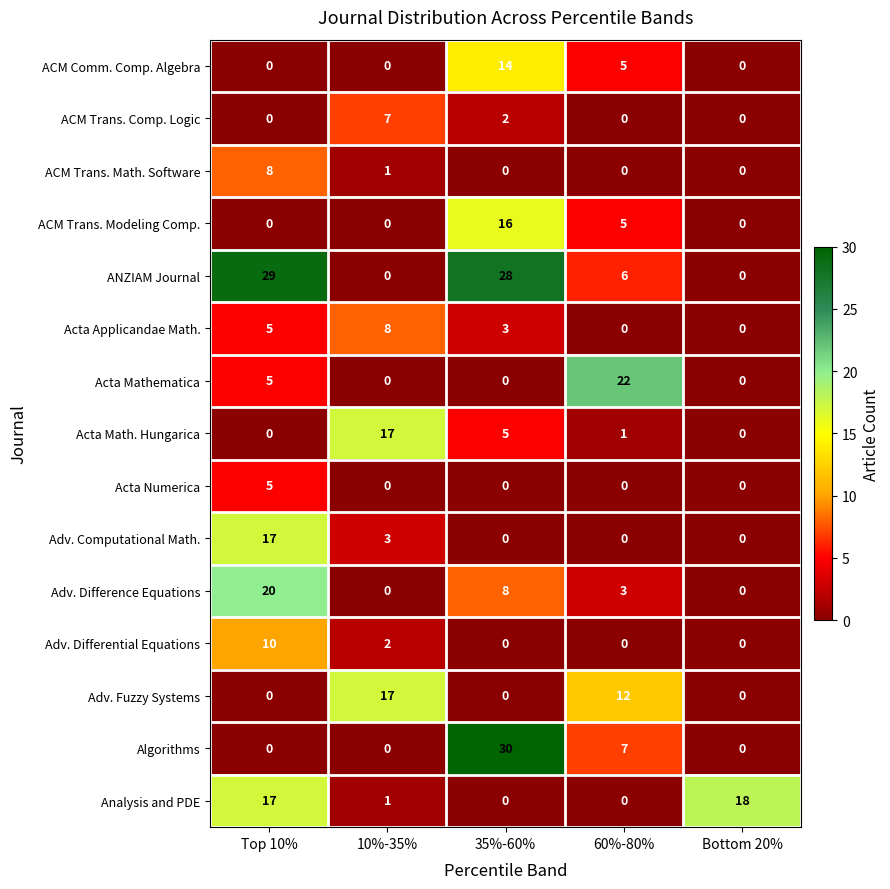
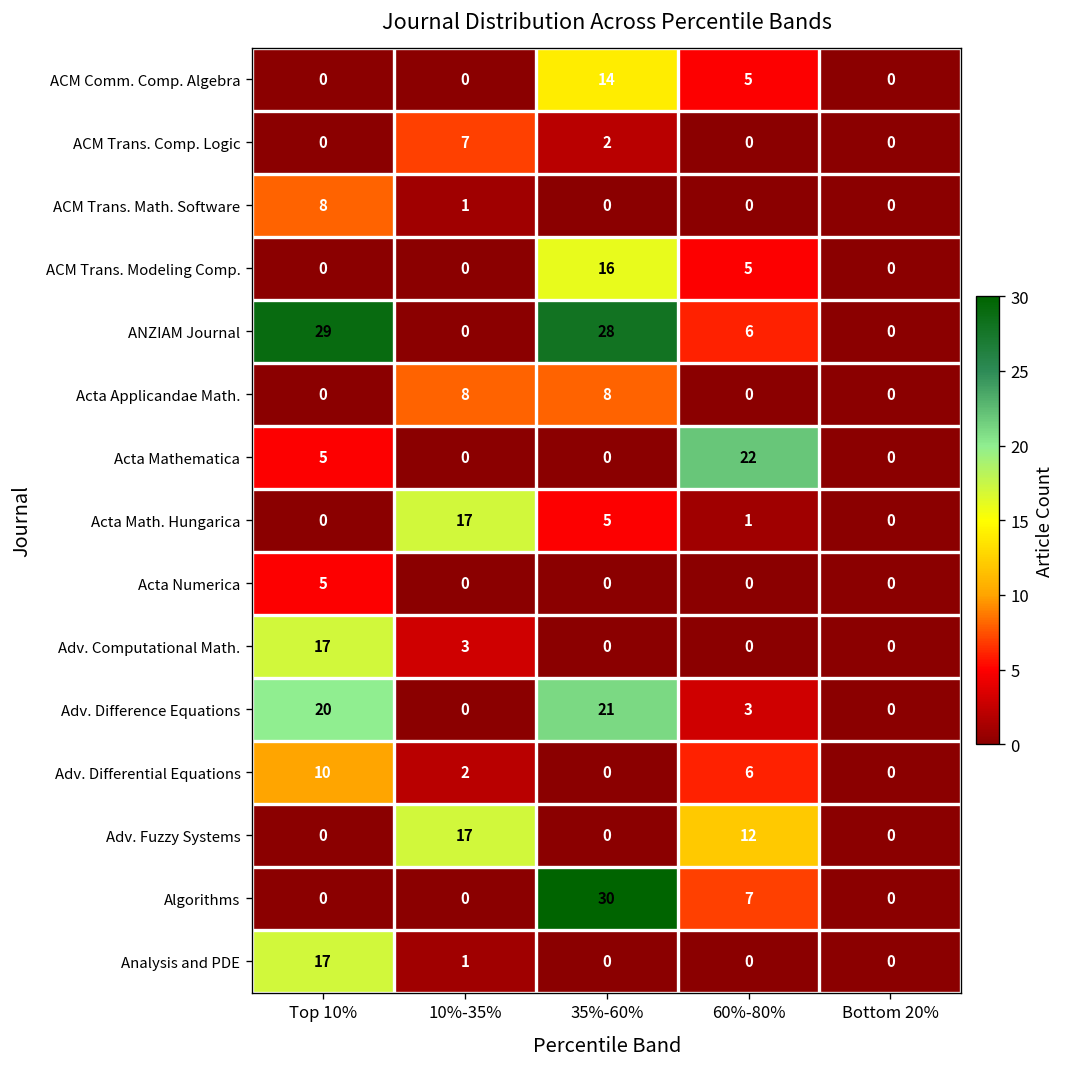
  {
    "ACM Comm. Comp. Algebra": {
      "Top 10%": 0,
      "10%-35%": 0,
      "35%-60%": 14,
      "60%-80%": 5,
      "Bottom 20%": 0
    },
    "ACM Trans. Comp. Logic": {
      "Top 10%": 0,
      "10%-35%": 7,
      "35%-60%": 2,
      "60%-80%": 0,
      "Bottom 20%": 0
    },
    "ACM Trans. Math. Software": {
      "Top 10%": 8,
      "10%-35%": 1,
      "35%-60%": 0,
      "60%-80%": 0,
      "Bottom 20%": 0
    },
    "ACM Trans. Modeling Comp.": {
      "Top 10%": 0,
      "10%-35%": 0,
      "35%-60%": 16,
      "60%-80%": 5,
      "Bottom 20%": 0
    },
    "ANZIAM Journal": {
      "Top 10%": 29,
      "10%-35%": 0,
      "35%-60%": 28,
      "60%-80%": 6,
      "Bottom 20%": 0
    },
    "Acta Applicandae Math.": {
-     "Top 10%": 5,
+     "Top 10%": 0,
      "10%-35%": 8,
-     "35%-60%": 3,
+     "35%-60%": 8,
      "60%-80%": 0,
      "Bottom 20%": 0
    },
    "Acta Mathematica": {
      "Top 10%": 5,
      "10%-35%": 0,
      "35%-60%": 0,
      "60%-80%": 22,
      "Bottom 20%": 0
    },
    "Acta Math. Hungarica": {
      "Top 10%": 0,
      "10%-35%": 17,
      "35%-60%": 5,
      "60%-80%": 1,
      "Bottom 20%": 0
    },
    "Acta Numerica": {
      "Top 10%": 5,
      "10%-35%": 0,
      "35%-60%": 0,
      "60%-80%": 0,
      "Bottom 20%": 0
    },
    "Adv. Computational Math.": {
      "Top 10%": 17,
      "10%-35%": 3,
      "35%-60%": 0,
      "60%-80%": 0,
      "Bottom 20%": 0
    },
    "Adv. Difference Equations": {
      "Top 10%": 20,
      "10%-35%": 0,
-     "35%-60%": 8,
+     "35%-60%": 21,
      "60%-80%": 3,
      "Bottom 20%": 0
    },
    "Adv. Differential Equations": {
      "Top 10%": 10,
      "10%-35%": 2,
      "35%-60%": 0,
-     "60%-80%": 0,
+     "60%-80%": 6,
      "Bottom 20%": 0
    },
    "Adv. Fuzzy Systems": {
      "Top 10%": 0,
      "10%-35%": 17,
      "35%-60%": 0,
      "60%-80%": 12,
      "Bottom 20%": 0
    },
    "Algorithms": {
      "Top 10%": 0,
      "10%-35%": 0,
      "35%-60%": 30,
      "60%-80%": 7,
      "Bottom 20%": 0
    },
    "Analysis and PDE": {
      "Top 10%": 17,
      "10%-35%": 1,
      "35%-60%": 0,
      "60%-80%": 0,
-     "Bottom 20%": 18
+     "Bottom 20%": 0
    }
  }
